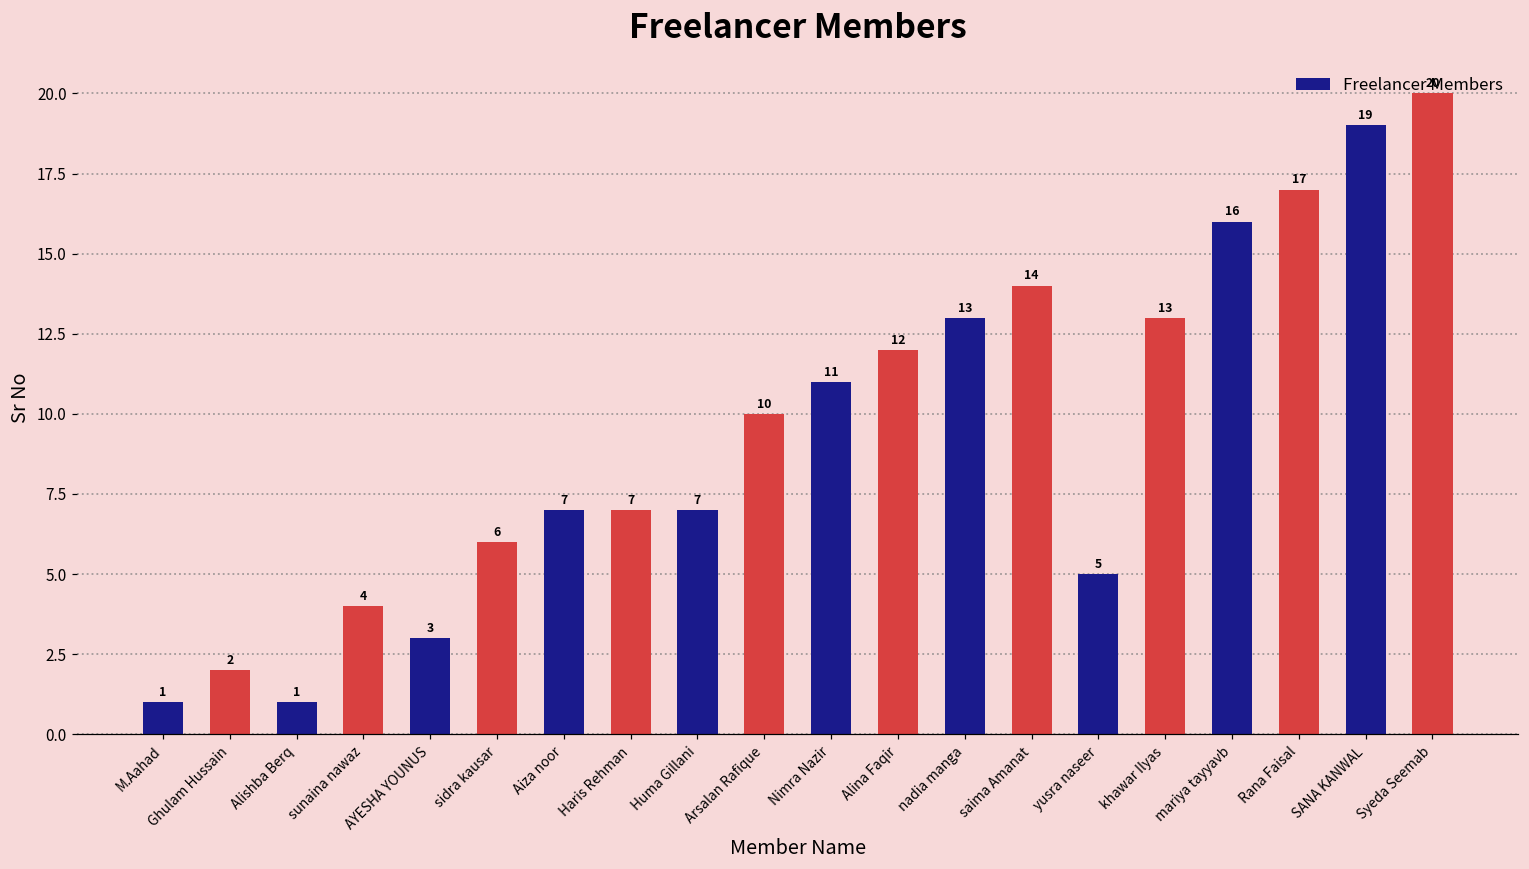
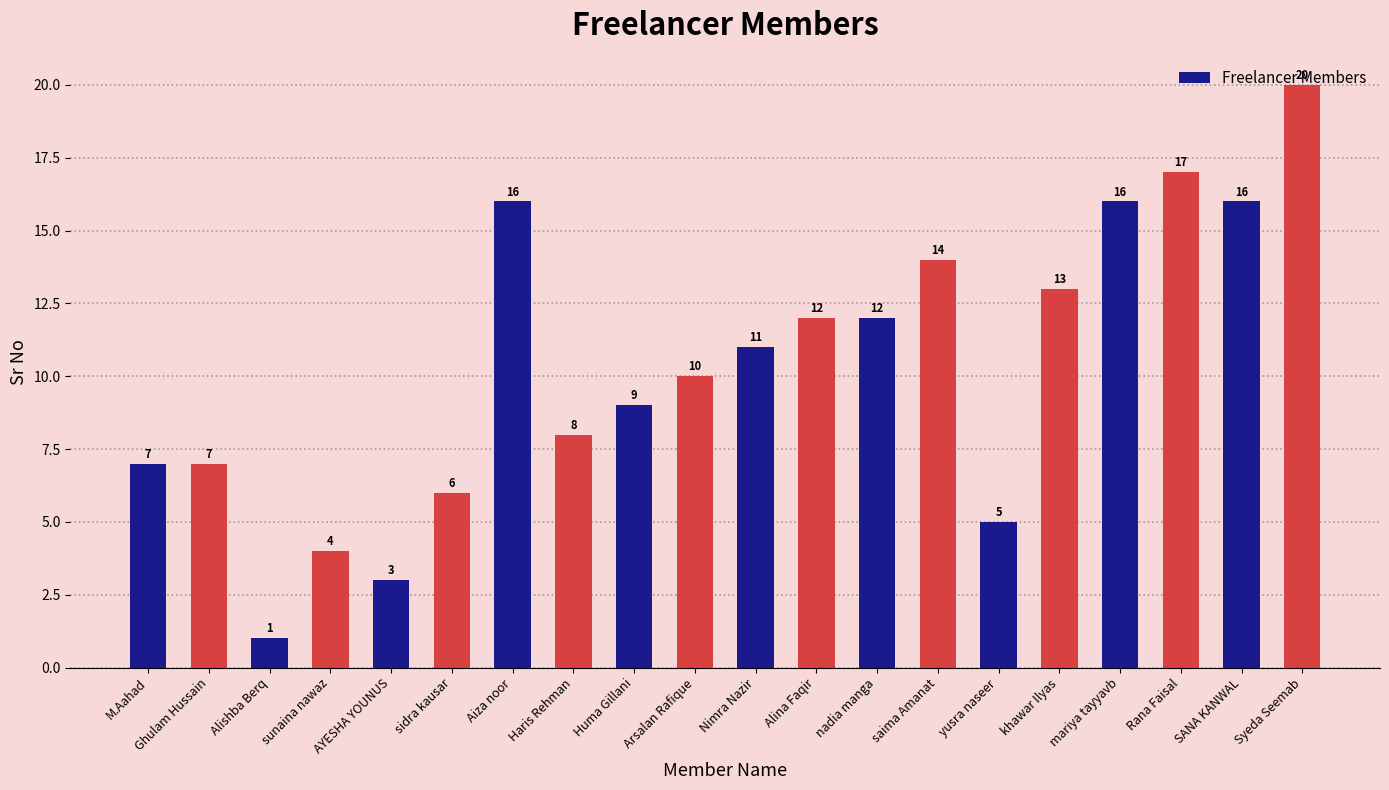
  {
-   "M.Aahad": 1,
-   "Ghulam Hussain": 2,
+   "M.Aahad": 7,
+   "Ghulam Hussain": 7,
    "Alishba Berq": 1,
    "sunaina nawaz": 4,
    "AYESHA YOUNUS": 3,
    "sidra kausar": 6,
-   "Aiza noor": 7,
-   "Haris Rehman": 7,
-   "Huma Gillani": 7,
+   "Aiza noor": 16,
+   "Haris Rehman": 8,
+   "Huma Gillani": 9,
    "Arsalan Rafique": 10,
    "Nimra Nazir": 11,
    "Alina Faqir": 12,
-   "nadia manga": 13,
+   "nadia manga": 12,
    "saima Amanat": 14,
    "yusra naseer": 5,
    "khawar Ilyas": 13,
    "mariya tayyavb": 16,
    "Rana Faisal": 17,
-   "SANA KANWAL": 19,
+   "SANA KANWAL": 16,
    "Syeda Seemab": 20
  }
